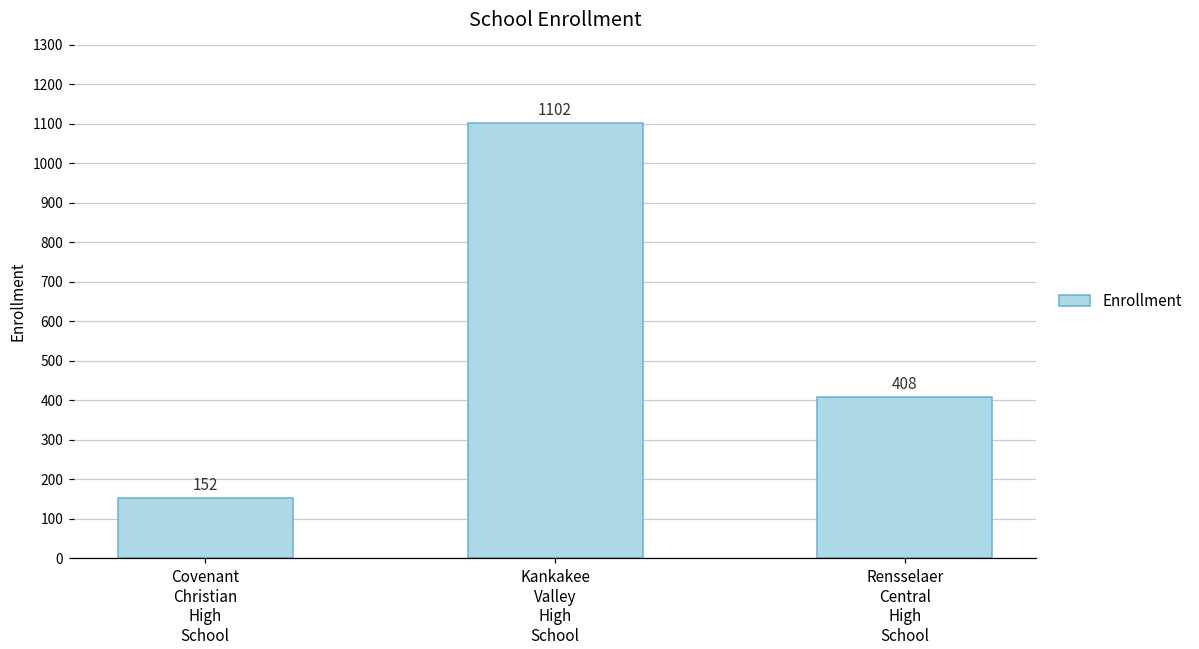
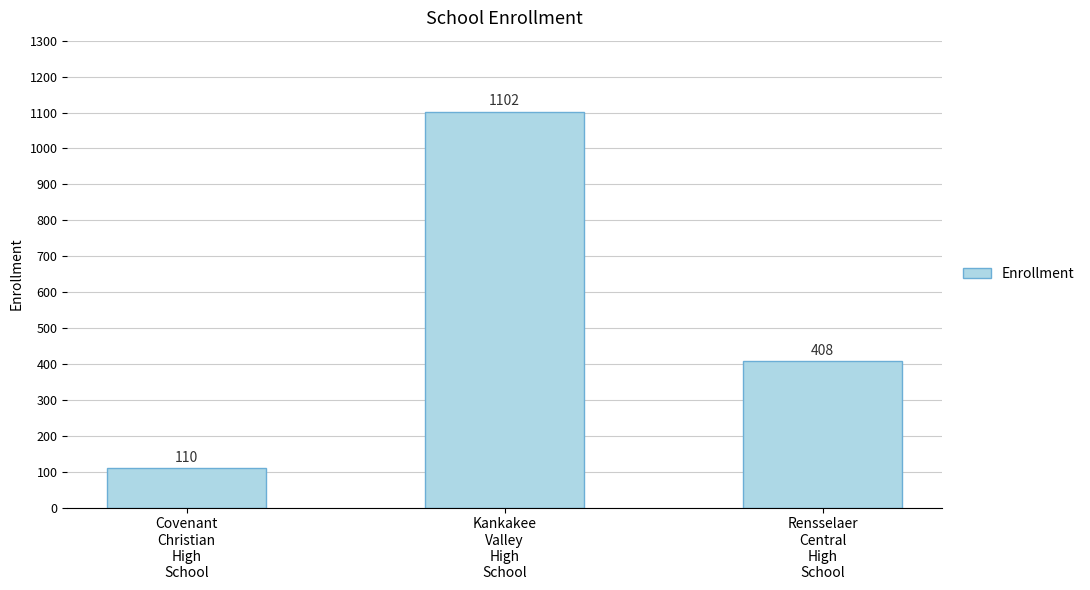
  {
-   "Covenant Christian High School": 152,
+   "Covenant Christian High School": 110,
    "Kankakee Valley High School": 1102,
    "Rensselaer Central High School": 408
  }
